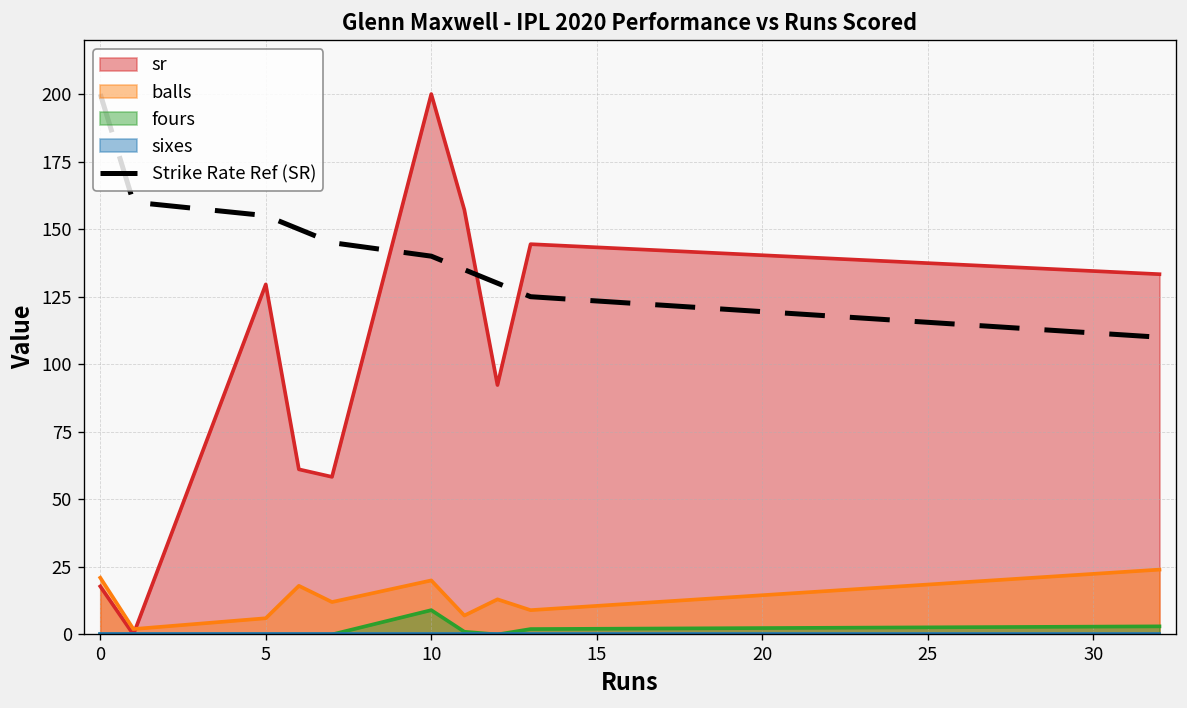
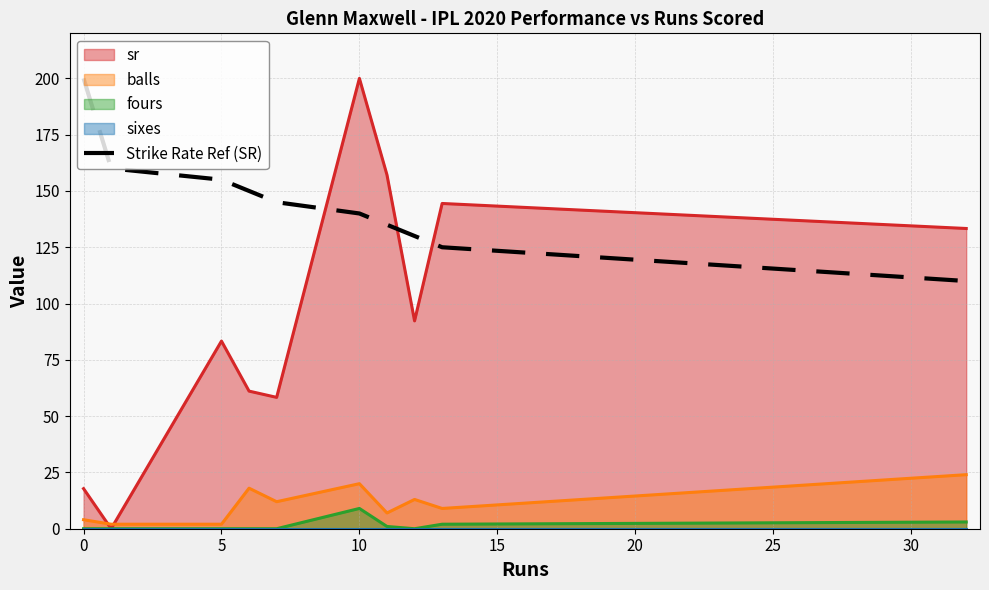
  {
    "sr": {
      "0": 18,
-     "5": 130,
+     "5": 83,
      "10": 200
    },
    "balls": {
-     "0": 21,
-     "5": 6,
+     "0": 4,
+     "5": 2,
      "10": 20
    },
    "fours": {
      "10": 9
    },
    "sixes": {
      "10": 0
    },
    "Strike Rate Ref (SR)": {
      "5": 155,
      "10": 140
    }
  }
